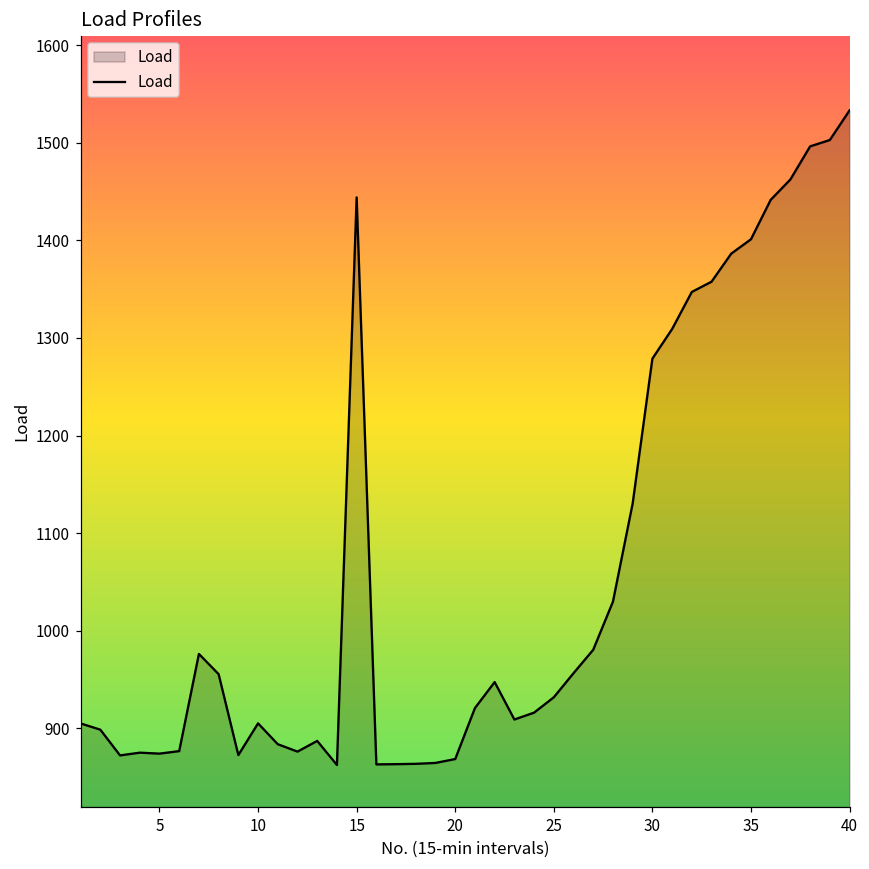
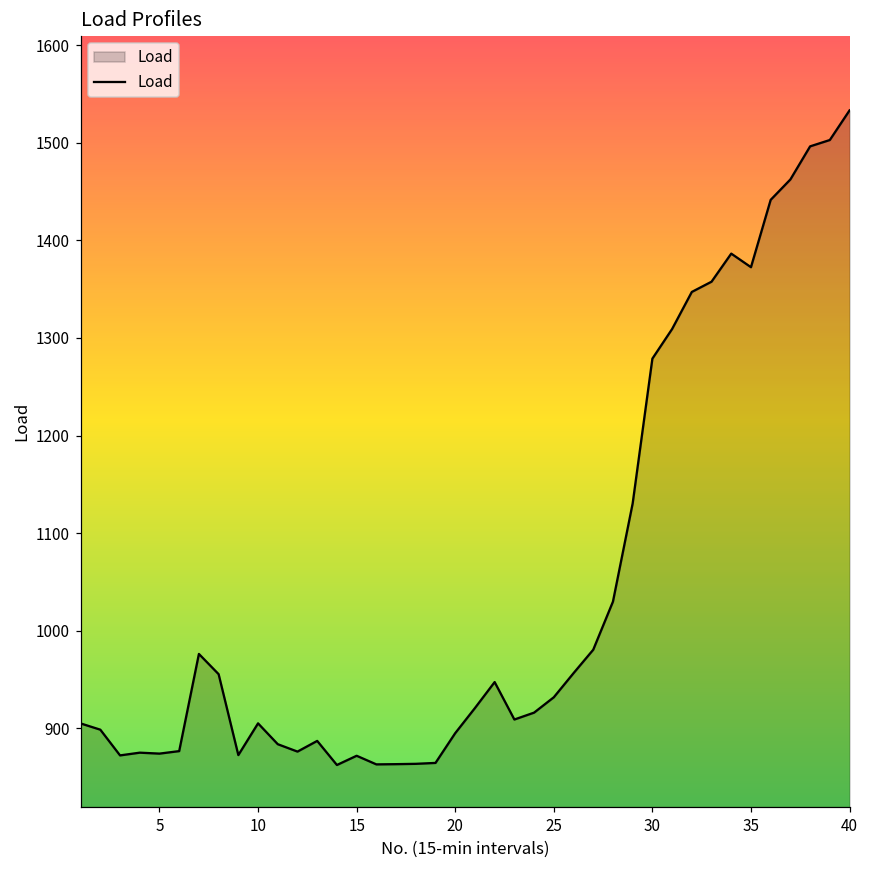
  {
    "5": 870,
    "10": 910,
-   "15": 1440,
-   "20": 870,
+   "15": 870,
+   "20": 900,
    "25": 930,
    "30": 1280,
-   "35": 1400,
+   "35": 1370,
    "40": 1530
  }
